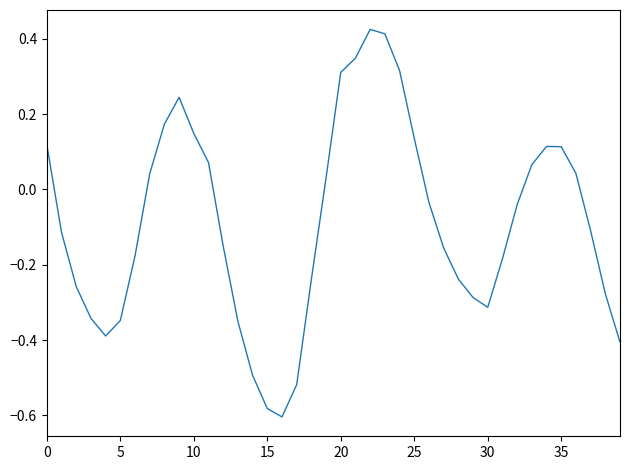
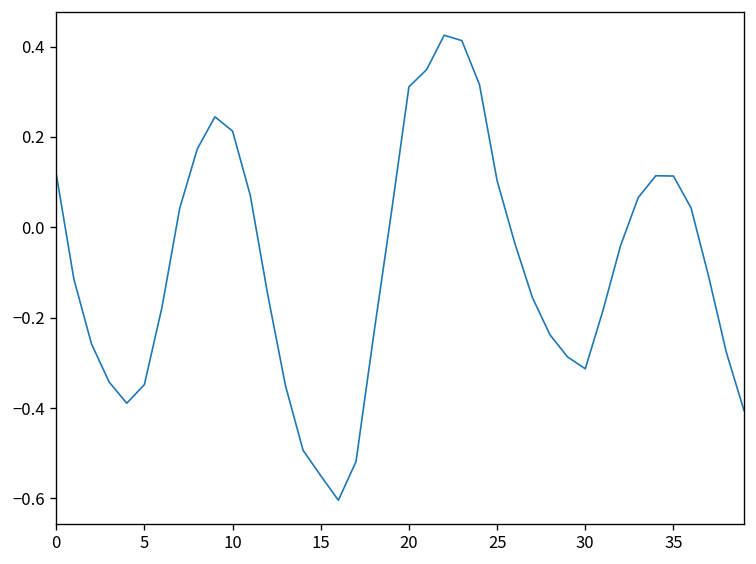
  {
    "0": 0.12,
    "5": -0.35,
-   "10": 0.15,
-   "15": -0.58,
+   "10": 0.21,
+   "15": -0.55,
    "20": 0.31,
-   "25": 0.14,
+   "25": 0.10,
    "30": -0.31,
    "35": 0.11
  }
